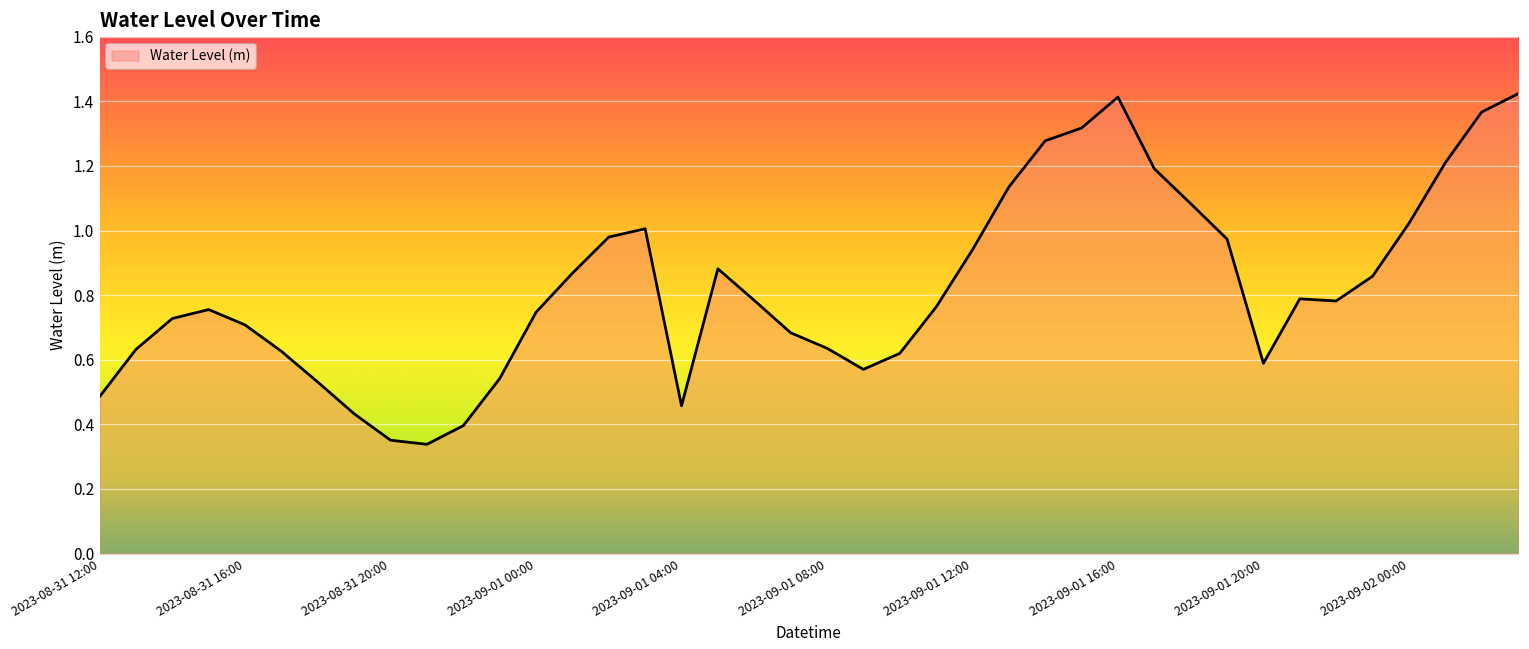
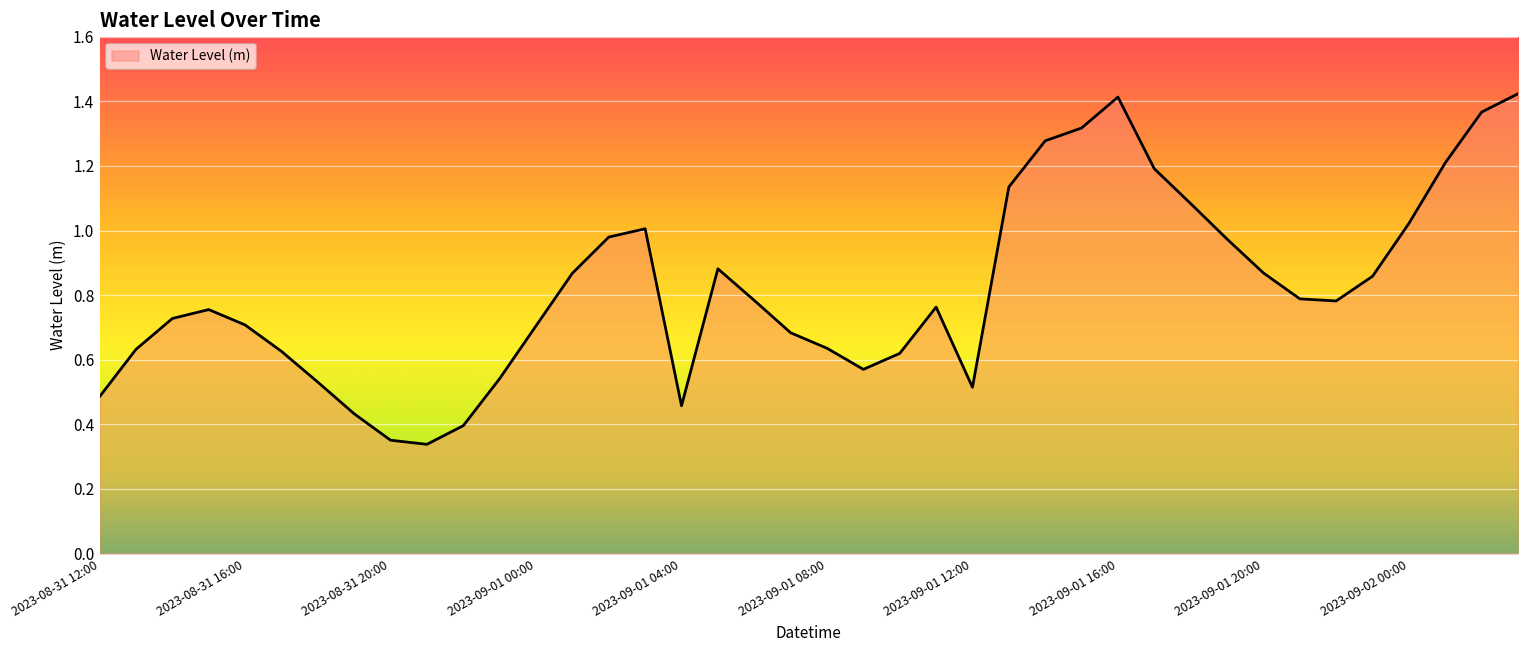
  {
    "2023-08-31 12:00": 0.49,
    "2023-08-31 16:00": 0.71,
    "2023-08-31 20:00": 0.35,
-   "2023-09-01 00:00": 0.75,
+   "2023-09-01 00:00": 0.71,
    "2023-09-01 04:00": 0.46,
    "2023-09-01 08:00": 0.64,
-   "2023-09-01 12:00": 0.94,
+   "2023-09-01 12:00": 0.51,
    "2023-09-01 16:00": 1.41,
-   "2023-09-01 20:00": 0.59,
+   "2023-09-01 20:00": 0.87,
    "2023-09-02 00:00": 1.02
  }
